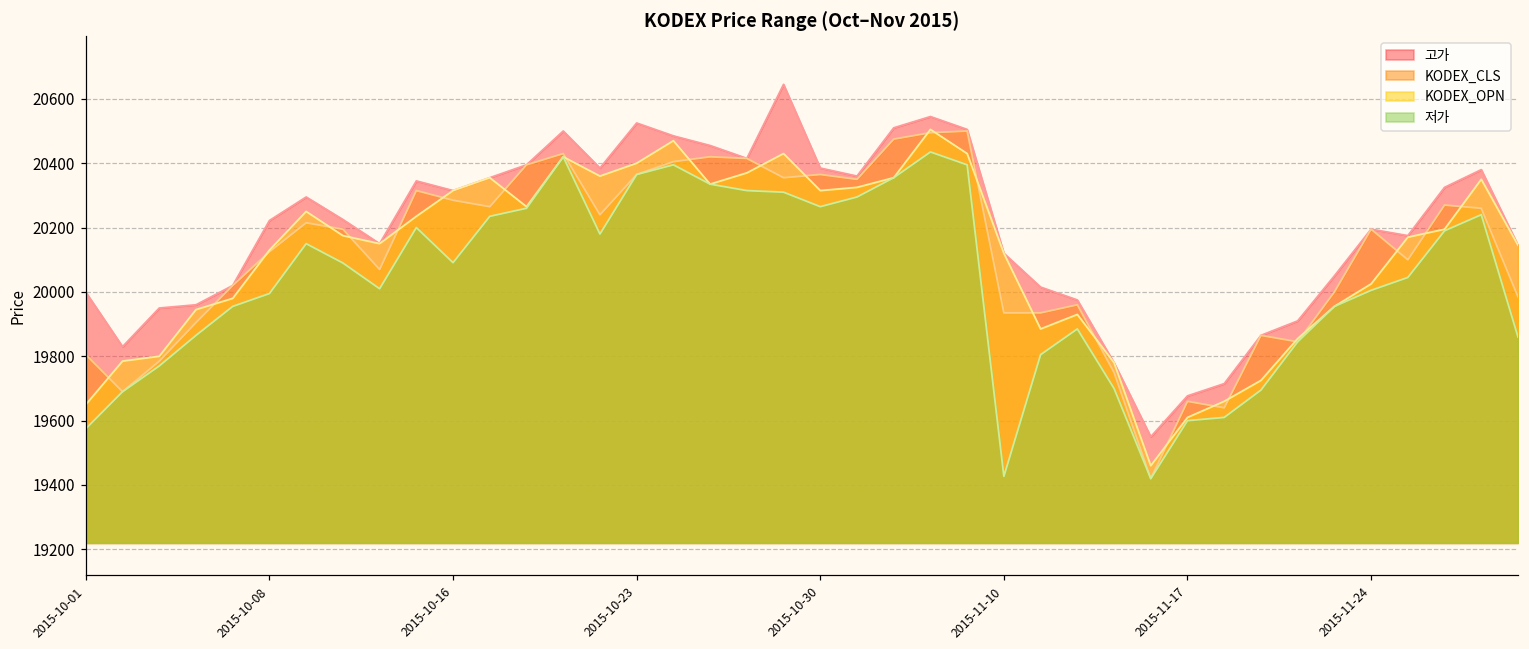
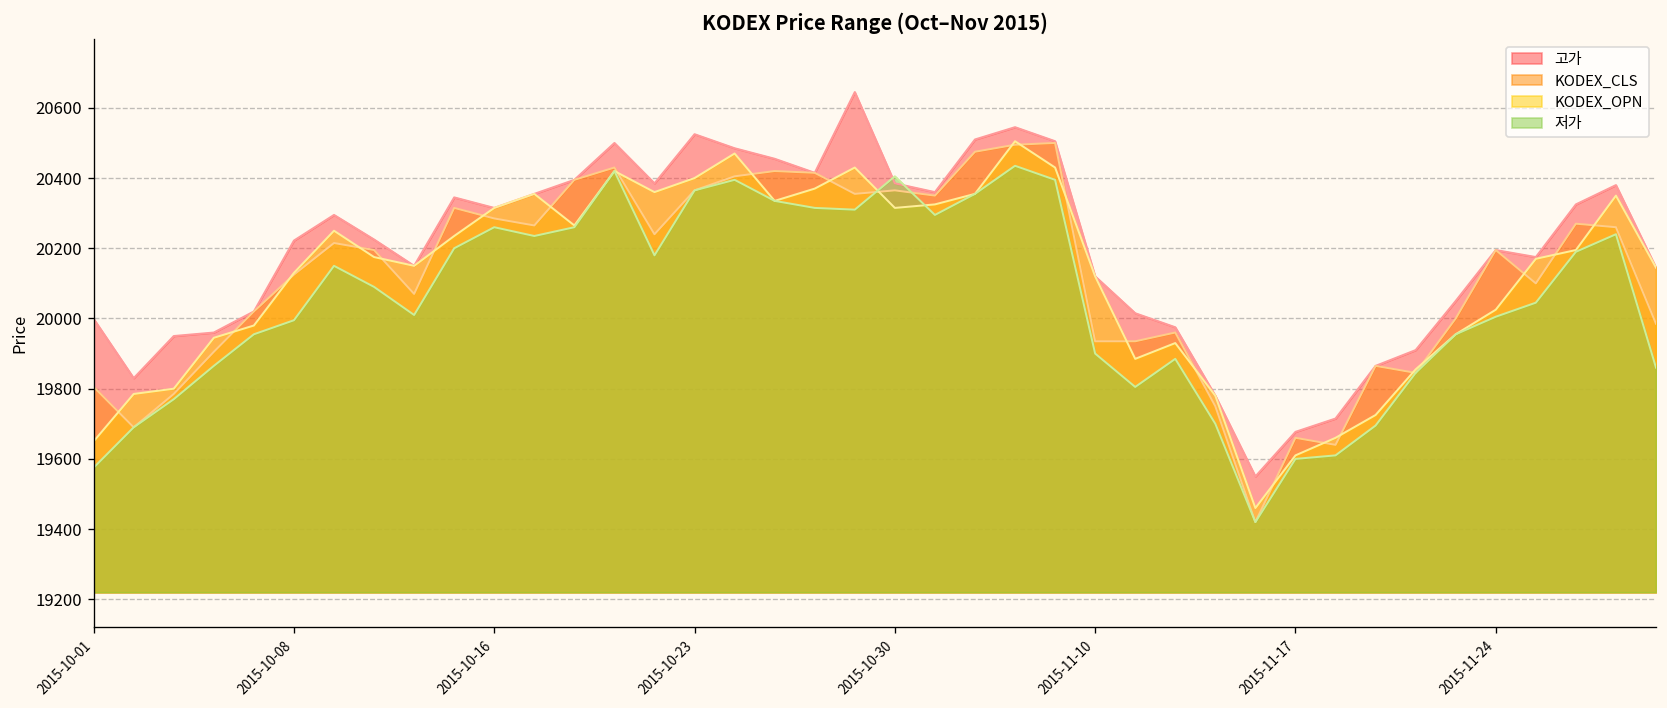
  {
    "고가": {
      "2015-10-01": 20000,
      "2015-10-08": 20220,
      "2015-10-23": 20530,
      "2015-10-30": 20390,
      "2015-11-17": 19680
    },
    "저가": {
      "2015-10-01": 19580,
      "2015-10-08": 20000,
-     "2015-10-16": 20090,
-     "2015-10-30": 20270,
-     "2015-11-10": 19430,
+     "2015-10-16": 20260,
+     "2015-10-30": 20410,
+     "2015-11-10": 19900,
      "2015-11-17": 19600,
      "2015-11-24": 20010
    }
  }
